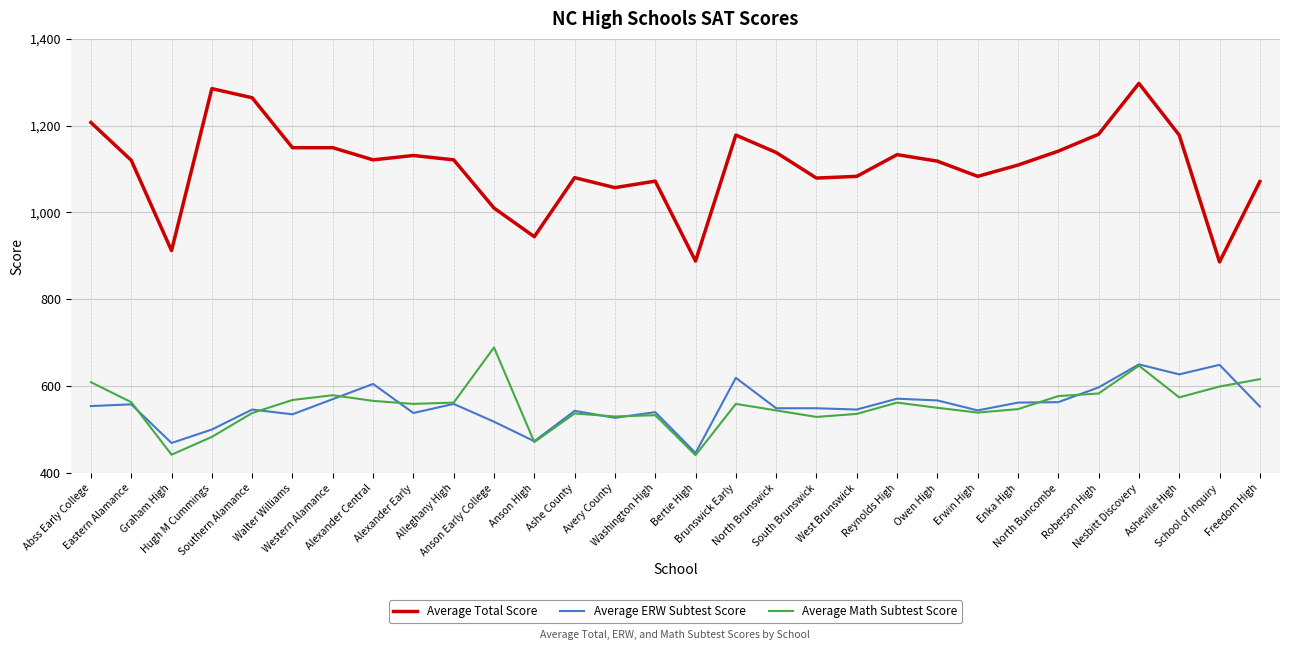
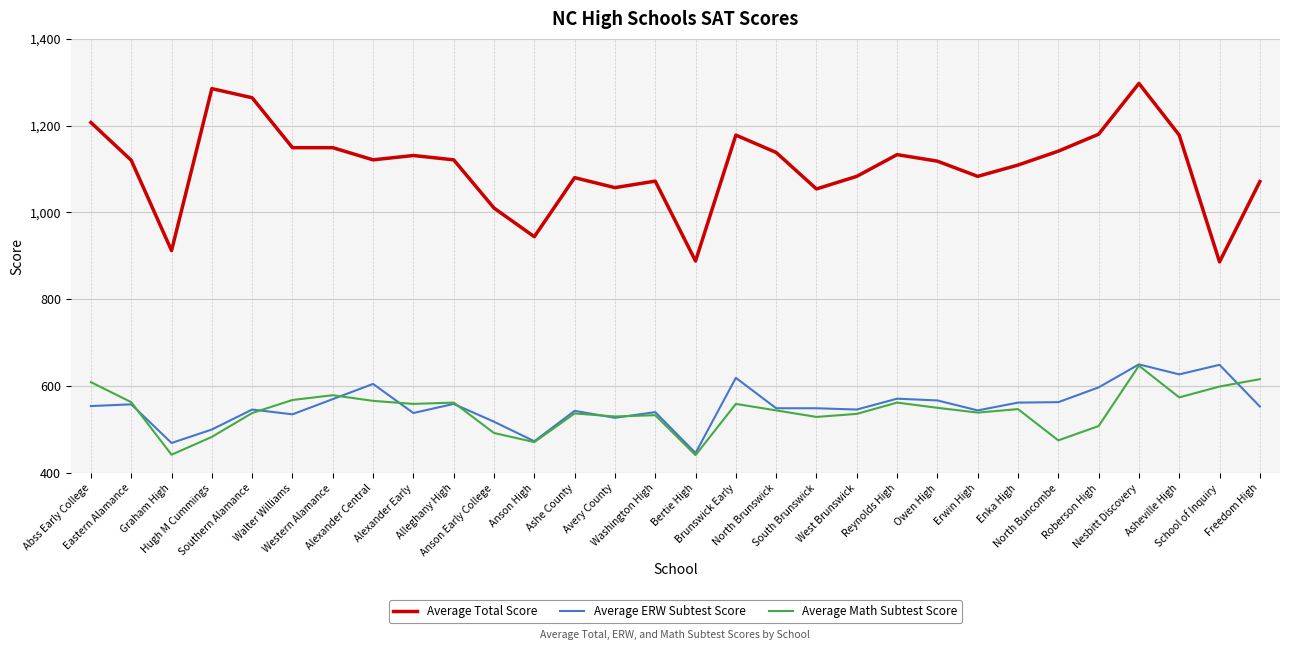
  {
    "Average Total Score": {
      "Abss Early College": "1,210",
      "Eastern Alamance": "1,120",
      "Graham High": "910",
      "Hugh M Cummings": "1,290",
      "Southern Alamance": "1,260",
      "Walter Williams": "1,150",
      "Western Alamance": "1,150",
      "Alexander Central": "1,120",
      "Alexander Early": "1,130",
      "Alleghany High": "1,120",
      "Anson Early College": "1,010",
      "Anson High": "940",
      "Ashe County": "1,080",
      "Avery County": "1,060",
      "Washington High": "1,070",
      "Bertie High": "890",
      "Brunswick Early": "1,180",
      "North Brunswick": "1,140",
-     "South Brunswick": "1,080",
+     "South Brunswick": "1,050",
      "West Brunswick": "1,080",
      "Reynolds High": "1,130",
      "Owen High": "1,120",
      "Erwin High": "1,080",
      "Enka High": "1,110",
      "North Buncombe": "1,140",
      "Roberson High": "1,180",
      "Nesbitt Discovery": "1,300",
      "Asheville High": "1,180",
      "School of Inquiry": "890",
      "Freedom High": "1,070"
    },
    "Average ERW Subtest Score": {
      "Abss Early College": "550",
      "Graham High": "470",
      "Hugh M Cummings": "500",
      "Southern Alamance": "550",
      "Walter Williams": "540",
      "Western Alamance": "570",
      "Alexander Central": "610",
      "Alexander Early": "540",
      "Anson Early College": "520",
      "Ashe County": "540",
      "Washington High": "540",
      "Brunswick Early": "620",
      "South Brunswick": "550",
      "West Brunswick": "550",
      "Reynolds High": "570",
      "Owen High": "570",
      "Enka High": "560",
      "North Buncombe": "560",
      "Roberson High": "600",
      "Asheville High": "630",
      "School of Inquiry": "650",
      "Freedom High": "550"
    },
    "Average Math Subtest Score": {
      "Abss Early College": "610",
      "Graham High": "440",
      "Hugh M Cummings": "480",
      "Southern Alamance": "540",
      "Walter Williams": "570",
      "Western Alamance": "580",
      "Alexander Central": "570",
      "Alexander Early": "560",
-     "Anson Early College": "690",
+     "Anson Early College": "490",
      "Ashe County": "540",
      "Washington High": "530",
      "Brunswick Early": "560",
      "South Brunswick": "530",
      "West Brunswick": "540",
      "Reynolds High": "560",
      "Owen High": "550",
      "Enka High": "550",
-     "North Buncombe": "580",
-     "Roberson High": "580",
+     "North Buncombe": "480",
+     "Roberson High": "510",
      "Asheville High": "570",
      "School of Inquiry": "600",
      "Freedom High": "620"
    }
  }
